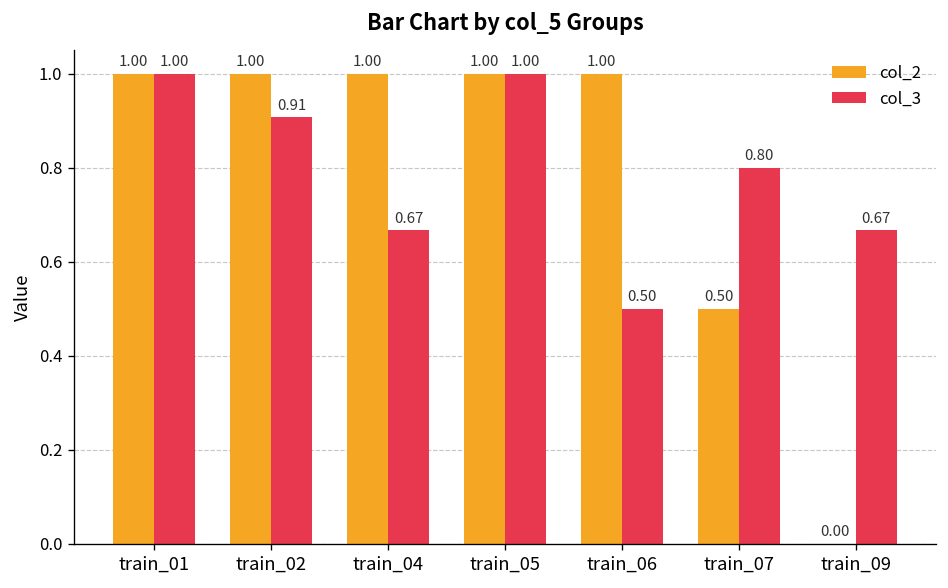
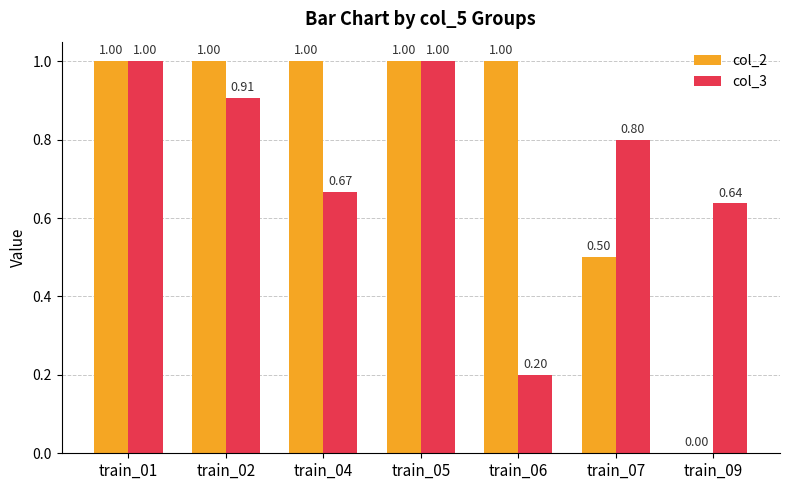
  {
    "col_2": {
      "train_01": 1.00,
      "train_02": 1.00,
      "train_04": 1.00,
      "train_05": 1.00,
      "train_06": 1.00,
      "train_07": 0.50,
      "train_09": 0.00
    },
    "col_3": {
      "train_01": 1.00,
      "train_02": 0.91,
      "train_04": 0.67,
      "train_05": 1.00,
-     "train_06": 0.50,
+     "train_06": 0.20,
      "train_07": 0.80,
-     "train_09": 0.67
+     "train_09": 0.64
    }
  }
